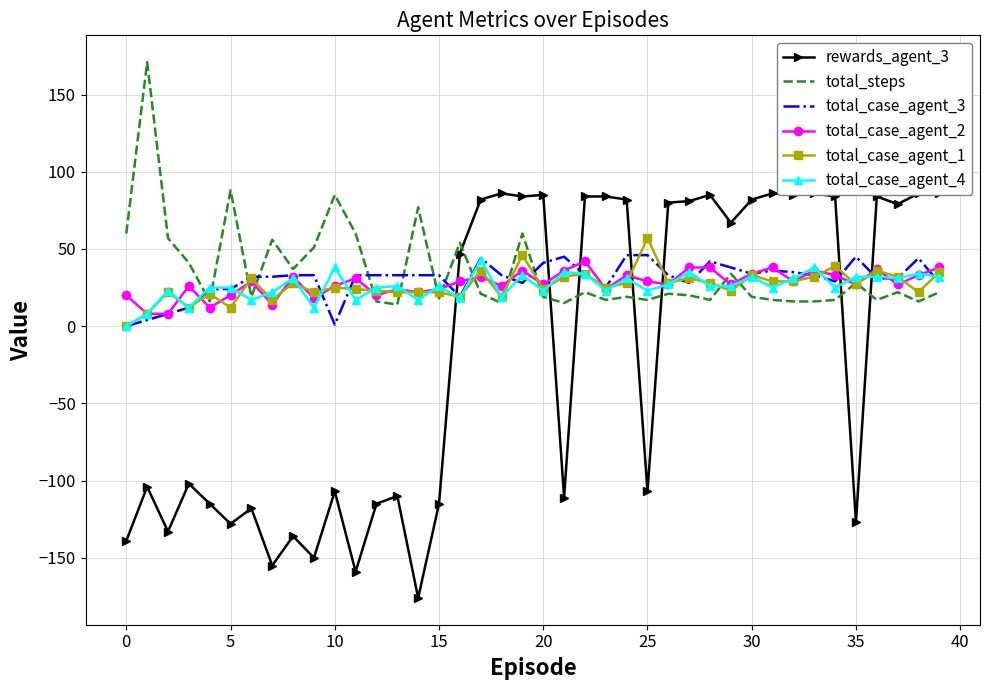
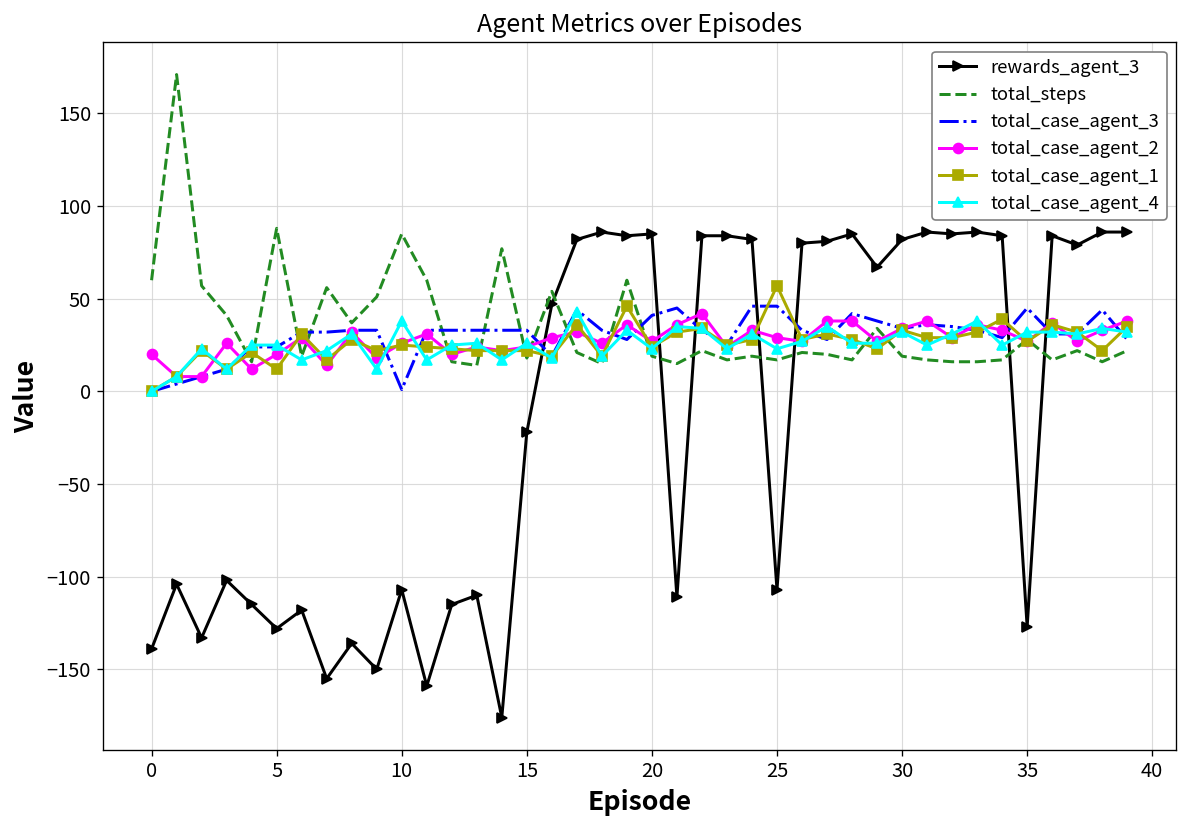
  {
    "rewards_agent_3": {
      "0": -139,
      "5": -128,
      "10": -107,
-     "15": -115,
+     "15": -22,
      "20": 85,
      "25": -107,
      "30": 82,
      "35": -127
    },
    "total_steps": {
      "0": 60,
      "5": 88,
      "10": 85,
      "15": 18,
      "20": 19,
      "25": 17,
      "30": 19
    },
    "total_case_agent_3": {
      "10": 1,
      "15": 33,
      "20": 41,
      "25": 46,
      "35": 45
    },
    "total_case_agent_2": {
      "0": 20,
      "5": 20,
      "15": 24,
      "20": 27,
      "25": 29
    },
    "total_case_agent_1": {
      "5": 12,
      "15": 22,
      "25": 57
    },
    "total_case_agent_4": {
      "10": 38,
      "15": 26,
      "25": 23,
      "35": 32
    }
  }
